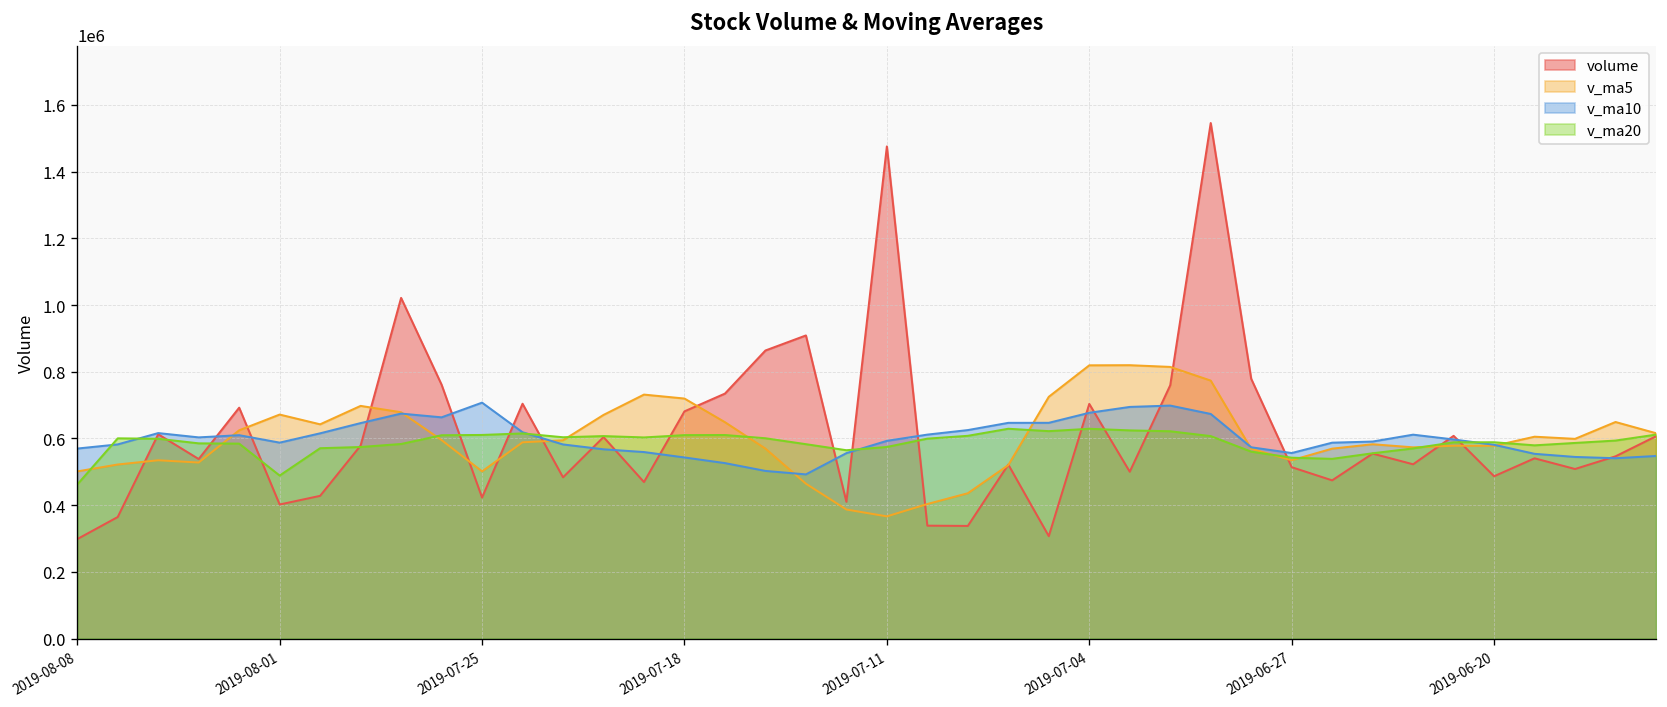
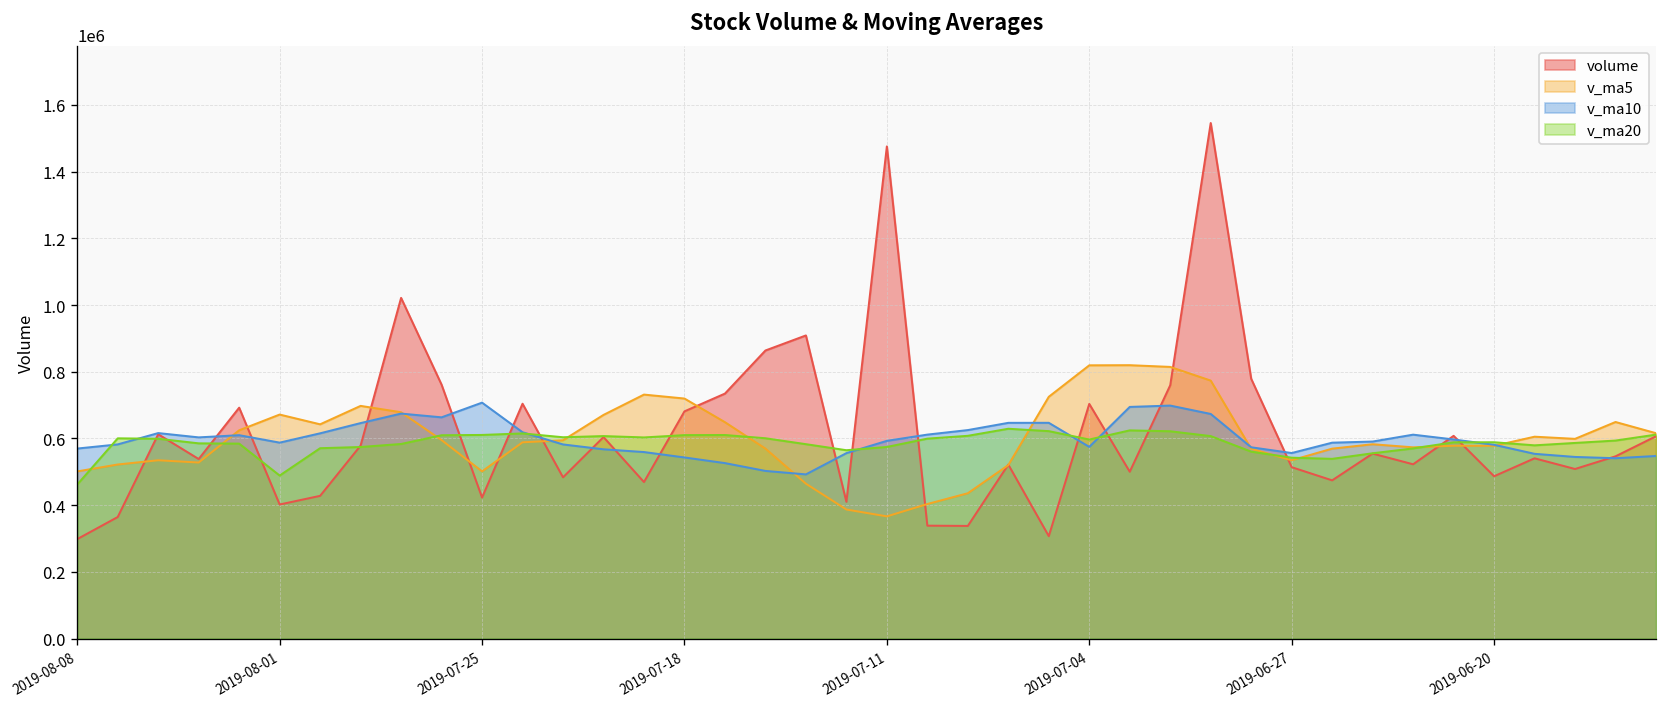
  {
    "volume": {
      "2019-08-08": 300000,
      "2019-08-01": 400000,
      "2019-07-25": 420000,
      "2019-07-18": 680000,
      "2019-07-11": 1480000,
      "2019-07-04": 700000,
      "2019-06-27": 510000,
      "2019-06-20": 490000
    },
    "v_ma5": {
      "2019-08-08": 500000,
      "2019-08-01": 670000,
      "2019-07-25": 500000,
      "2019-07-18": 720000,
      "2019-07-11": 370000,
      "2019-07-04": 820000
    },
    "v_ma10": {
      "2019-08-08": 570000,
      "2019-08-01": 590000,
      "2019-07-25": 710000,
      "2019-07-18": 540000,
      "2019-07-11": 590000,
-     "2019-07-04": 680000,
+     "2019-07-04": 570000,
      "2019-06-27": 560000
    },
    "v_ma20": {
      "2019-08-08": 460000,
      "2019-08-01": 490000,
      "2019-07-25": 610000,
      "2019-07-18": 610000,
      "2019-07-11": 570000,
-     "2019-07-04": 630000
+     "2019-07-04": 600000
    }
  }
